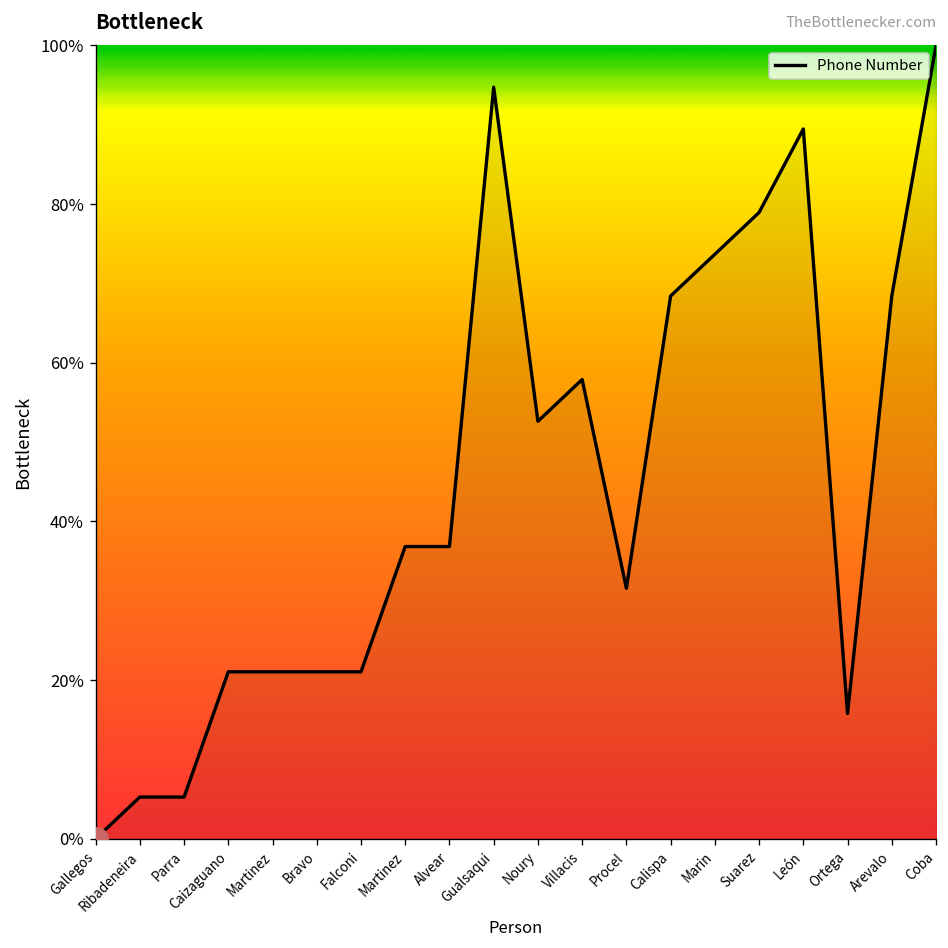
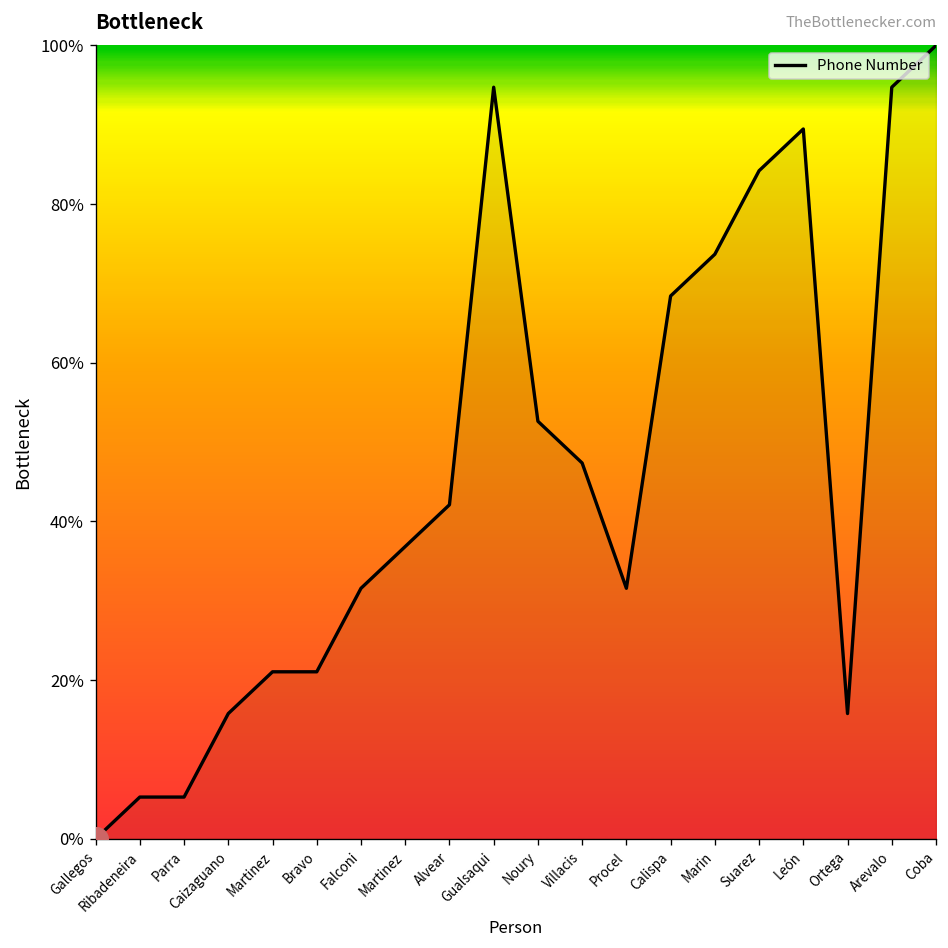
  {
    "Phone Number": {
      "Ribadeneira": "5%",
      "Parra": "5%",
-     "Caizaguano": "21%",
+     "Caizaguano": "16%",
      "Bravo": "21%",
-     "Falconi": "21%",
-     "Alvear": "37%",
+     "Falconi": "32%",
+     "Alvear": "42%",
      "Gualsaqui": "95%",
      "Noury": "53%",
-     "Villacis": "58%",
+     "Villacis": "47%",
      "Procel": "32%",
      "Calispa": "68%",
      "Marin": "74%",
-     "Suarez": "79%",
+     "Suarez": "84%",
      "León": "89%",
      "Ortega": "16%",
-     "Arevalo": "68%",
+     "Arevalo": "95%",
      "Coba": "100%"
    }
  }
